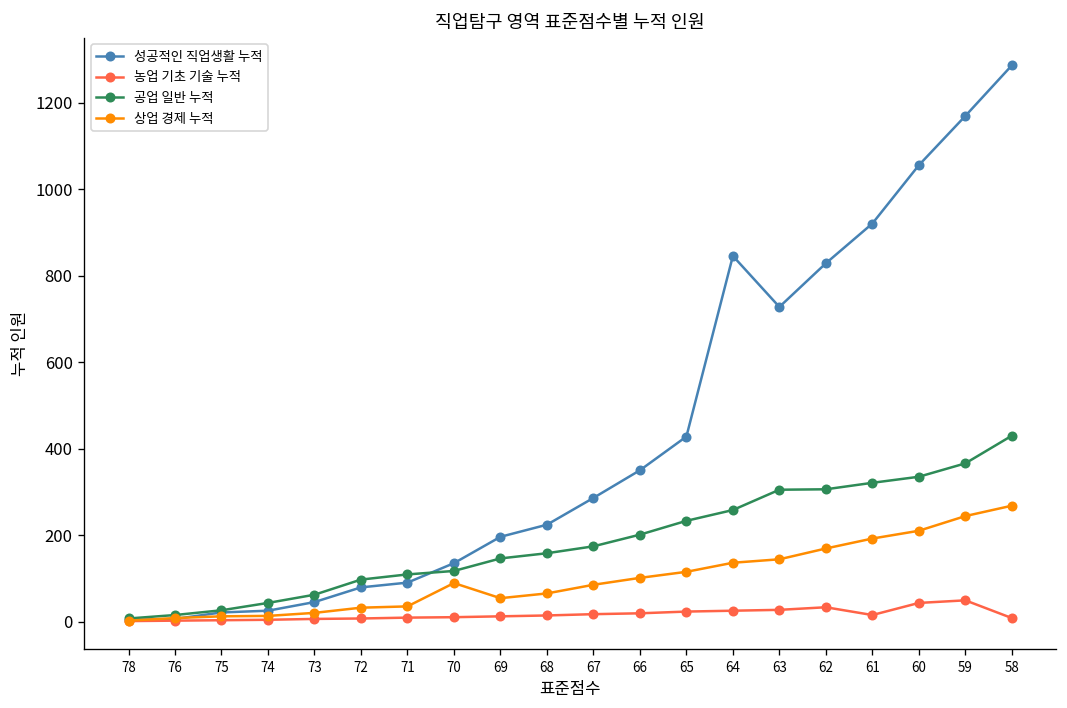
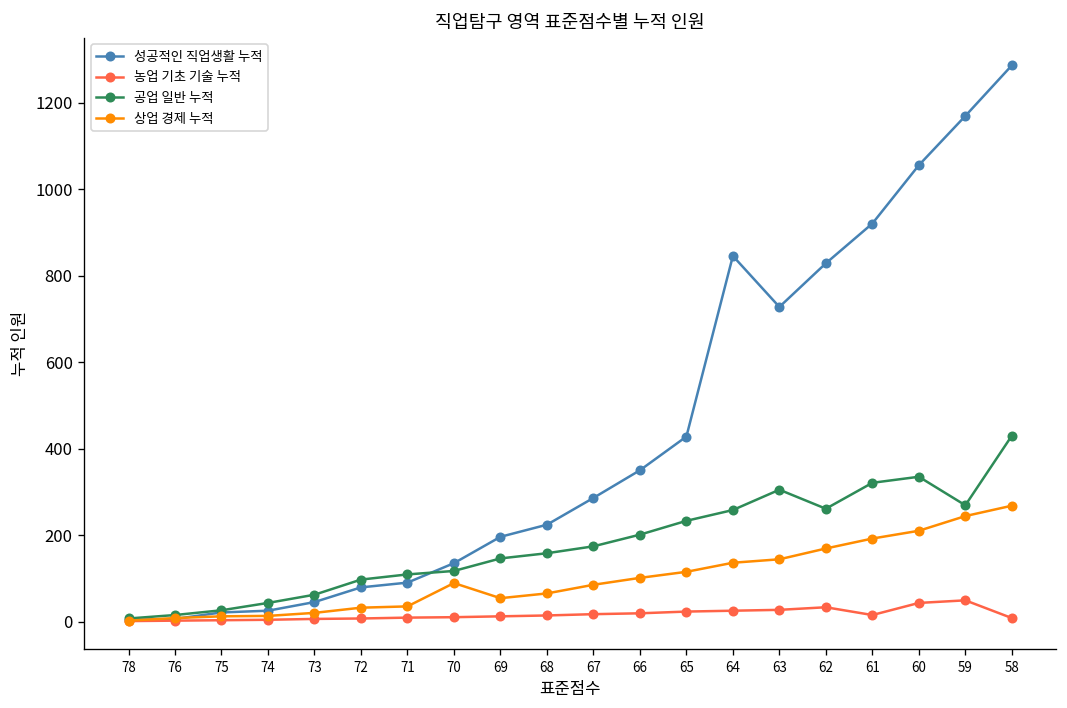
  {
    "성공적인 직업생활 누적": {
      "74": 30,
      "73": 50,
      "72": 80,
      "71": 90,
      "70": 140,
      "69": 200,
      "68": 220,
      "67": 290,
      "66": 350,
      "65": 430,
      "64": 850,
      "63": 730,
      "62": 830,
      "61": 920,
      "60": 1060,
      "59": 1170,
      "58": 1290
    },
    "농업 기초 기술 누적": {
      "75": 0,
      "74": 0,
      "73": 10,
      "72": 10,
      "71": 10,
      "70": 10,
      "69": 10,
      "68": 10,
      "67": 20,
      "66": 20,
      "65": 20,
      "64": 30,
      "63": 30,
      "62": 30,
      "61": 20,
      "60": 40,
      "59": 50,
      "58": 10
    },
    "공업 일반 누적": {
      "74": 40,
      "73": 60,
      "72": 100,
      "71": 110,
      "70": 120,
      "69": 150,
      "68": 160,
      "67": 170,
      "66": 200,
      "65": 230,
      "64": 260,
      "63": 310,
-     "62": 310,
+     "62": 260,
      "61": 320,
      "60": 340,
-     "59": 370,
+     "59": 270,
      "58": 430
    },
    "상업 경제 누적": {
      "75": 10,
      "74": 10,
      "73": 20,
      "72": 30,
      "71": 40,
      "70": 90,
      "69": 50,
      "68": 70,
      "67": 90,
      "66": 100,
      "65": 120,
      "64": 140,
      "63": 140,
      "62": 170,
      "61": 190,
      "60": 210,
      "59": 240,
      "58": 270
    }
  }
